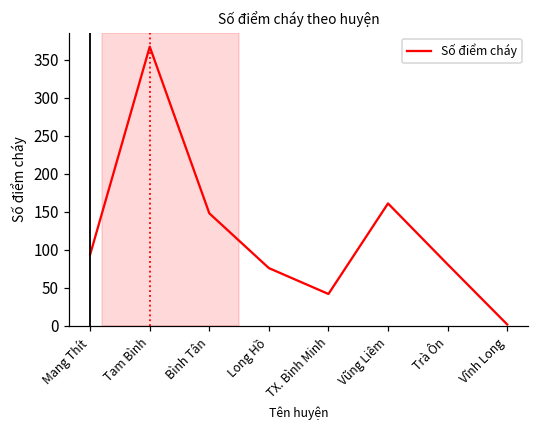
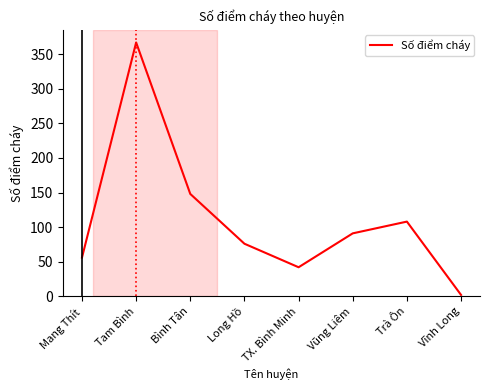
  {
-   "Mang Thít": 90,
+   "Mang Thít": 60,
    "Tam Bình": 370,
    "Bình Tân": 150,
    "Long Hồ": 80,
    "TX. Bình Minh": 40,
-   "Vũng Liêm": 160,
-   "Trà Ôn": 80,
+   "Vũng Liêm": 90,
+   "Trà Ôn": 110,
    "Vĩnh Long": 0
  }
